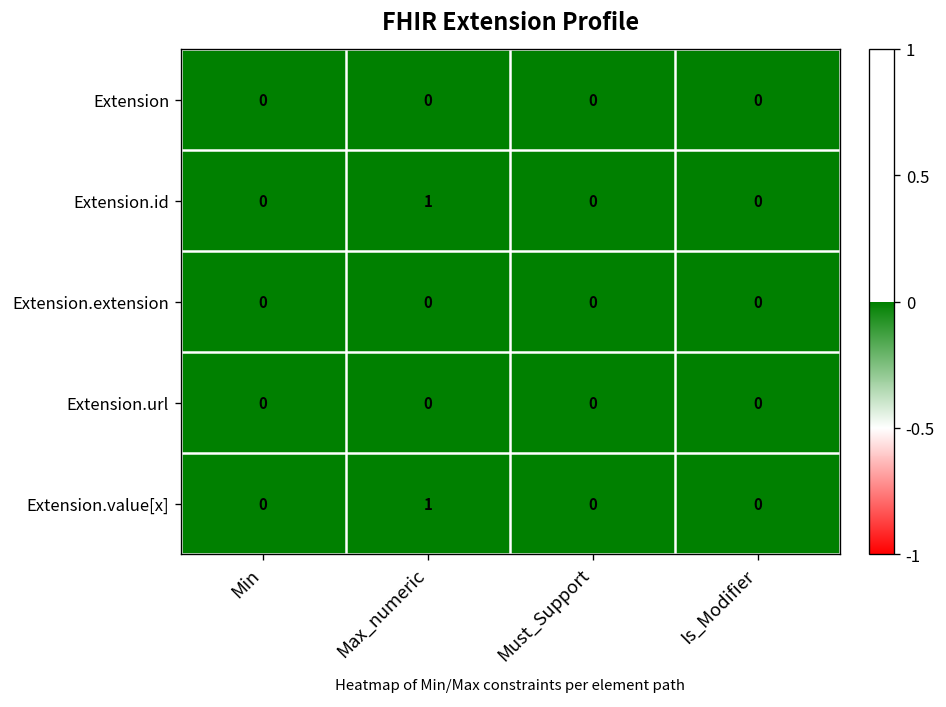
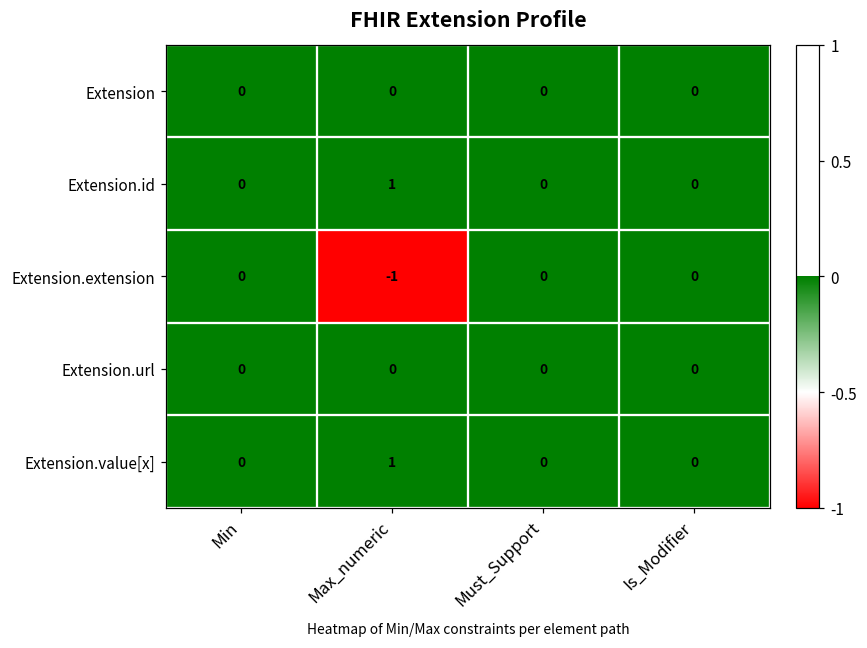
  {
    "Extension": {
      "Min": 0,
      "Max_numeric": 0,
      "Must_Support": 0,
      "Is_Modifier": 0
    },
    "Extension.id": {
      "Min": 0,
      "Max_numeric": 1,
      "Must_Support": 0,
      "Is_Modifier": 0
    },
    "Extension.extension": {
      "Min": 0,
-     "Max_numeric": 0,
+     "Max_numeric": -1,
      "Must_Support": 0,
      "Is_Modifier": 0
    },
    "Extension.url": {
      "Min": 0,
      "Max_numeric": 0,
      "Must_Support": 0,
      "Is_Modifier": 0
    },
    "Extension.value[x]": {
      "Min": 0,
      "Max_numeric": 1,
      "Must_Support": 0,
      "Is_Modifier": 0
    }
  }
